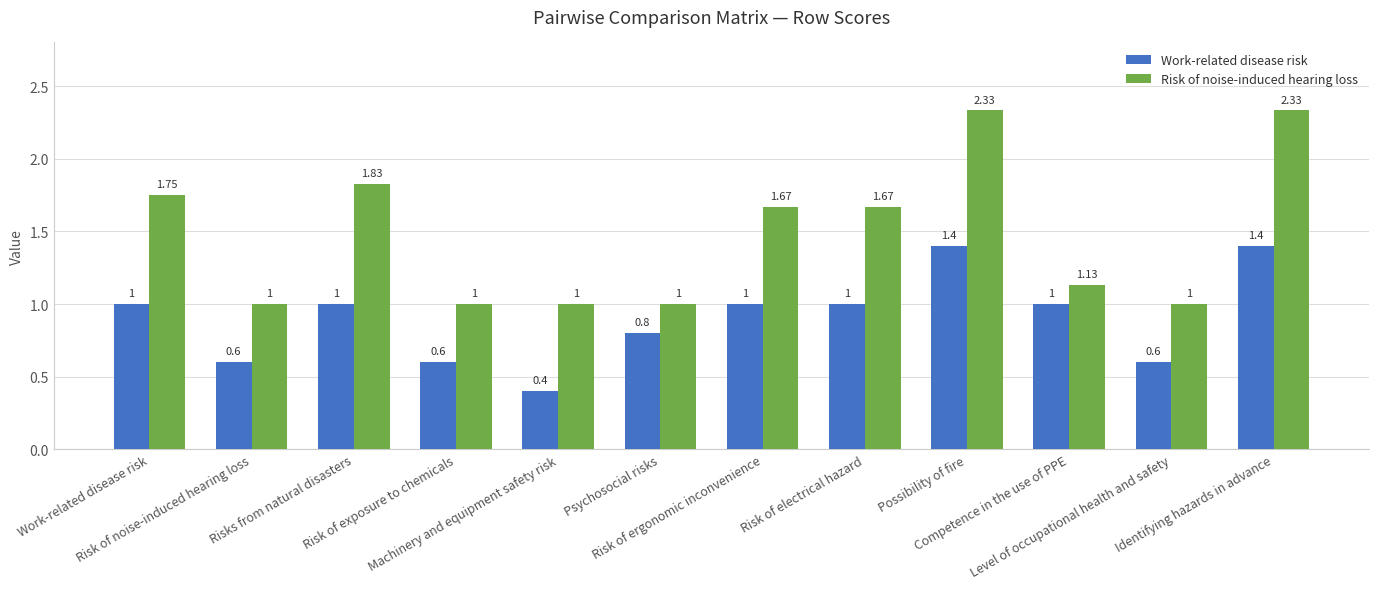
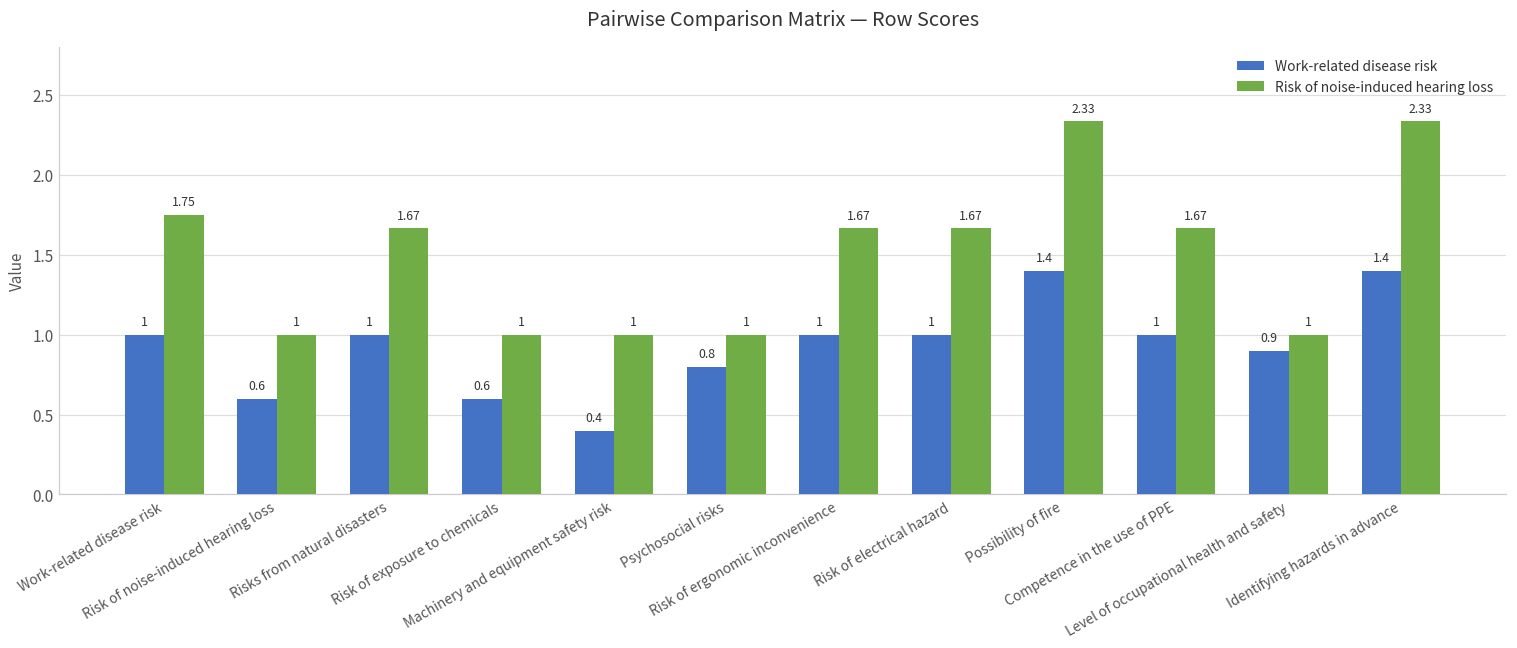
  {
    "Work-related disease risk": {
      "Work-related disease risk": 1,
      "Risk of noise-induced hearing loss": 0.6,
      "Risks from natural disasters": 1,
      "Risk of exposure to chemicals": 0.6,
      "Machinery and equipment safety risk": 0.4,
      "Psychosocial risks": 0.8,
      "Risk of ergonomic inconvenience": 1,
      "Risk of electrical hazard": 1,
      "Possibility of fire": 1.4,
      "Competence in the use of PPE": 1,
-     "Level of occupational health and safety": 0.6,
+     "Level of occupational health and safety": 0.9,
      "Identifying hazards in advance": 1.4
    },
    "Risk of noise-induced hearing loss": {
      "Work-related disease risk": 1.75,
      "Risk of noise-induced hearing loss": 1,
-     "Risks from natural disasters": 1.83,
+     "Risks from natural disasters": 1.67,
      "Risk of exposure to chemicals": 1,
      "Machinery and equipment safety risk": 1,
      "Psychosocial risks": 1,
      "Risk of ergonomic inconvenience": 1.67,
      "Risk of electrical hazard": 1.67,
      "Possibility of fire": 2.33,
-     "Competence in the use of PPE": 1.13,
+     "Competence in the use of PPE": 1.67,
      "Level of occupational health and safety": 1,
      "Identifying hazards in advance": 2.33
    }
  }
